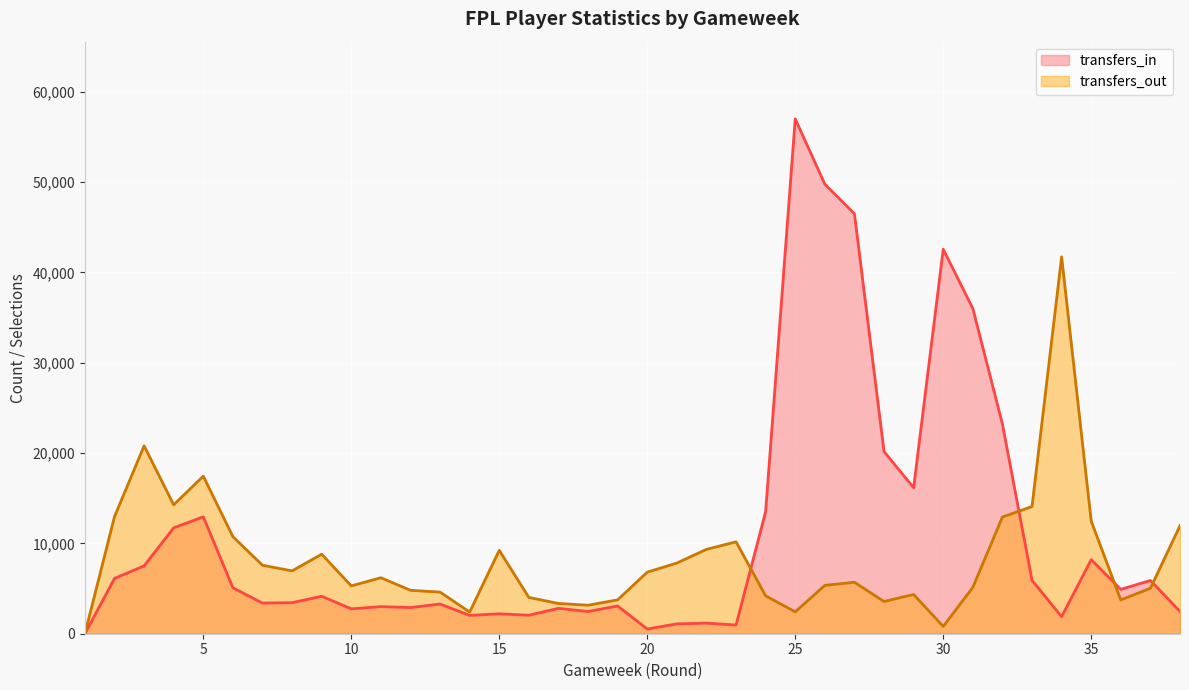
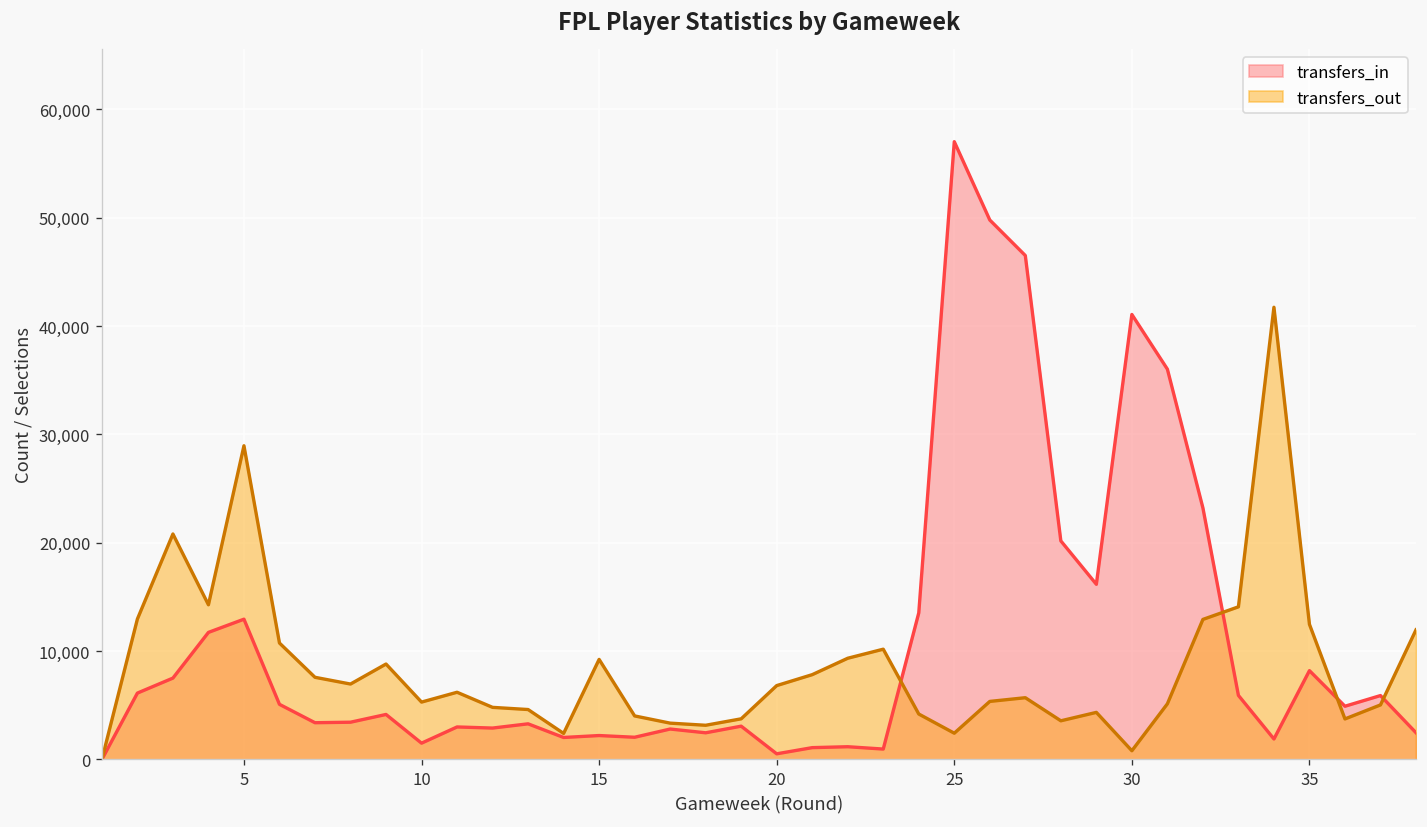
  {
    "transfers_in": {
      "5": "13,000",
-     "10": "3,000",
+     "10": "2,000",
      "15": "2,000",
      "20": "1,000",
      "25": "57,000",
-     "30": "43,000",
+     "30": "41,000",
      "35": "8,000"
    },
    "transfers_out": {
-     "5": "17,000",
+     "5": "29,000",
      "10": "5,000",
      "15": "9,000",
      "20": "7,000",
      "25": "2,000",
      "30": "1,000",
      "35": "12,000"
    }
  }
